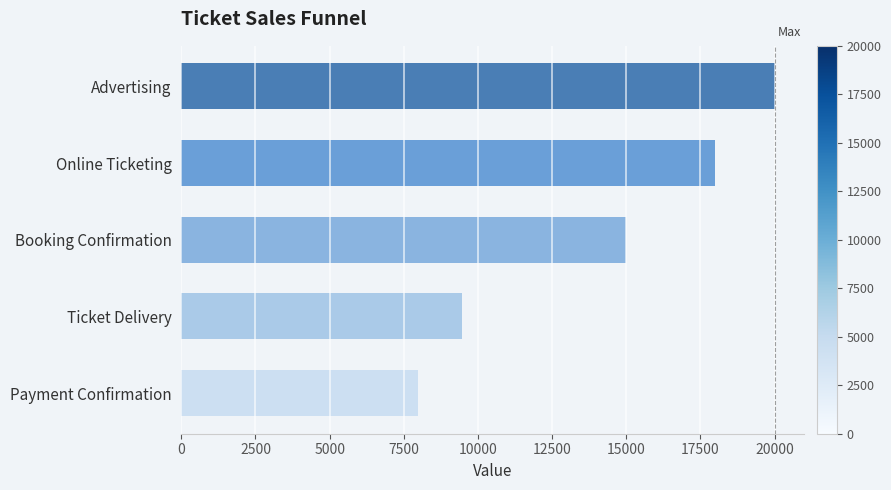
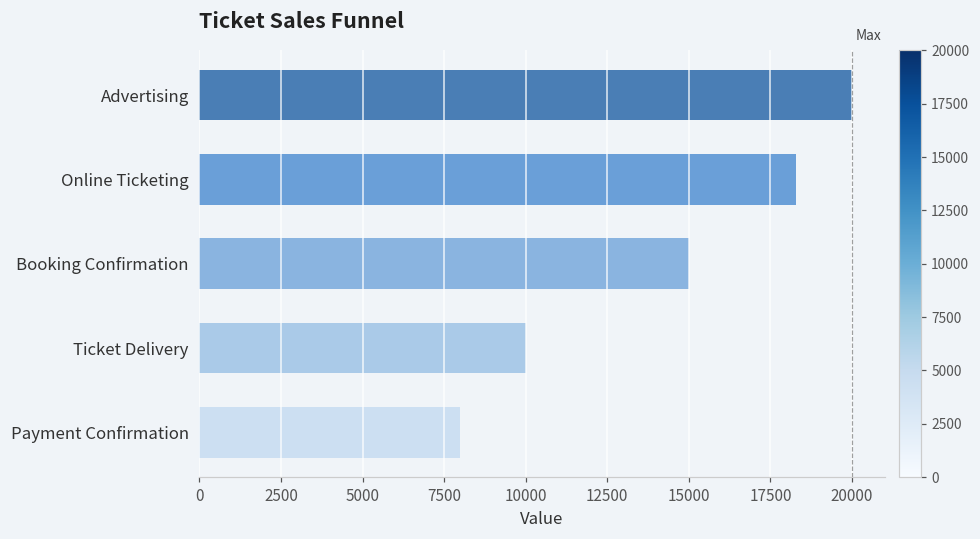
  {
    "Advertising": 20000,
-   "Online Ticketing": 18000,
+   "Online Ticketing": 18300,
    "Booking Confirmation": 15000,
-   "Ticket Delivery": 9500,
+   "Ticket Delivery": 10000,
    "Payment Confirmation": 8000
  }
